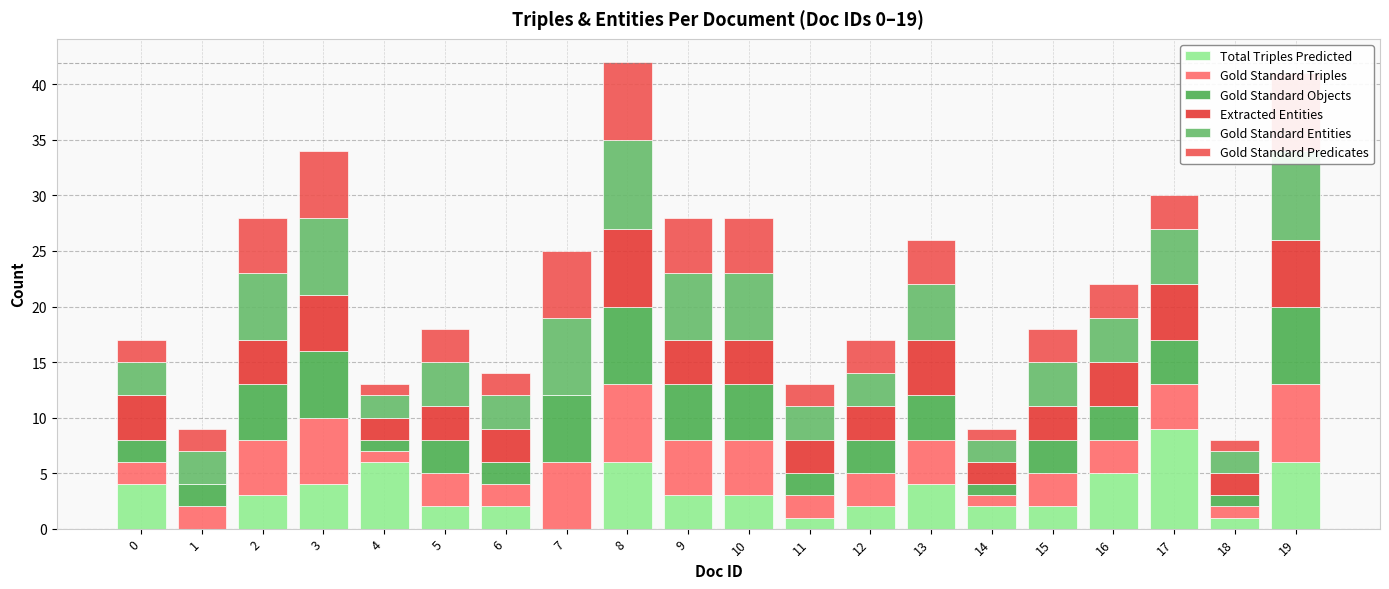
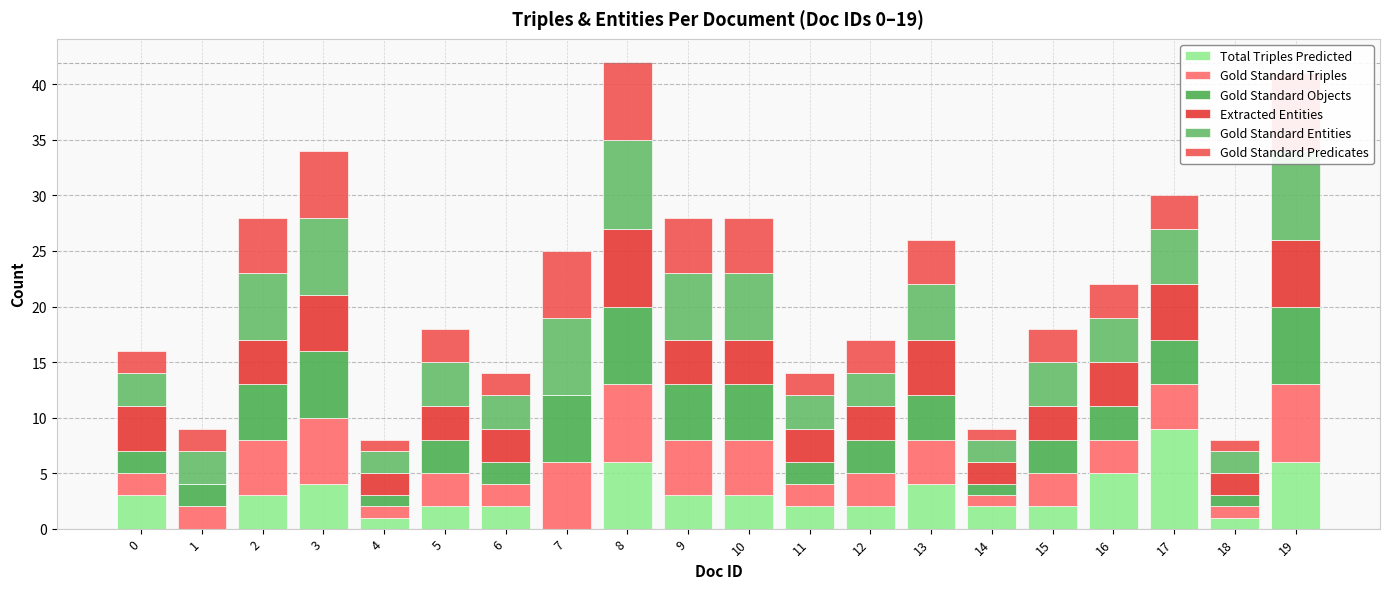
  {
    "Total Triples Predicted": {
-     "0": 4,
+     "0": 3,
      "1": 0,
      "2": 3,
      "3": 4,
-     "4": 6,
+     "4": 1,
      "5": 2,
      "6": 2,
      "7": 0,
      "8": 6,
      "9": 3,
      "10": 3,
-     "11": 1,
+     "11": 2,
      "12": 2,
      "13": 4,
      "14": 2,
      "15": 2,
      "16": 5,
      "17": 9,
      "18": 1,
      "19": 6
    }
  }
